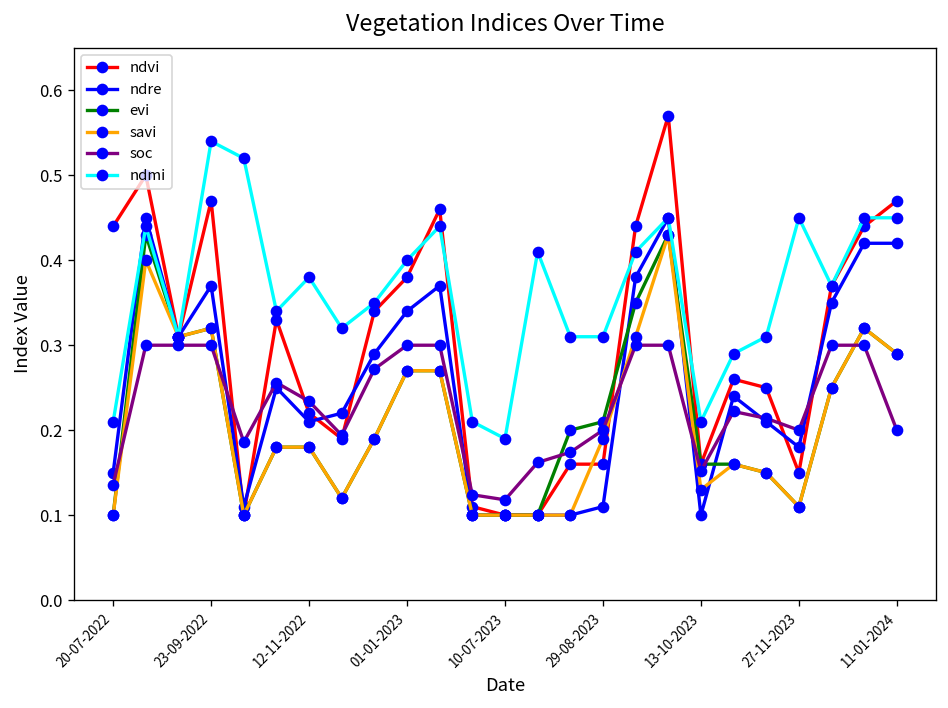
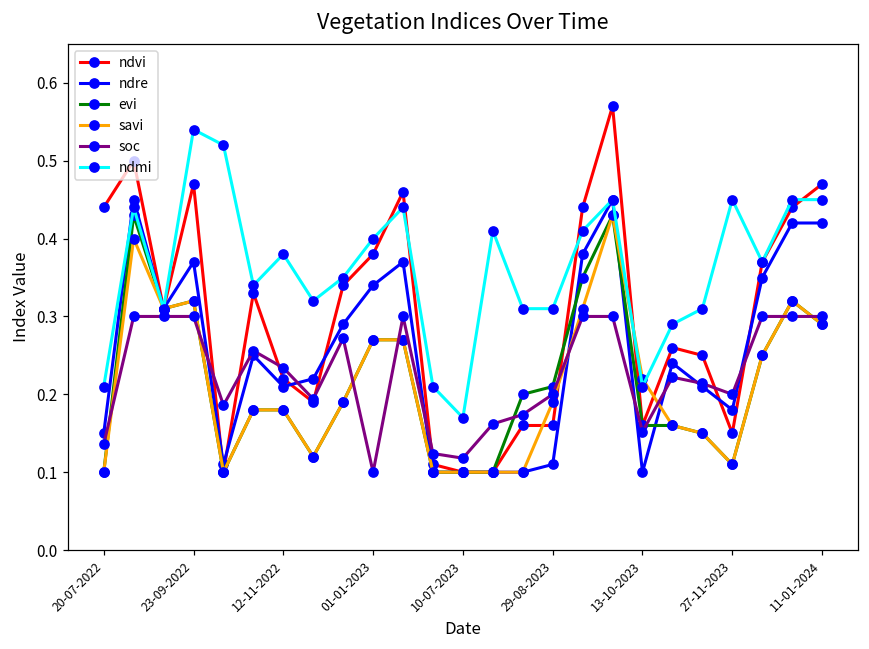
  {
    "ndvi": {
      "20-07-2022": 0.44,
      "23-09-2022": 0.47,
      "12-11-2022": 0.22,
      "01-01-2023": 0.38,
      "29-08-2023": 0.16,
      "27-11-2023": 0.15,
      "11-01-2024": 0.47
    },
    "ndre": {
      "20-07-2022": 0.15,
      "23-09-2022": 0.37,
      "12-11-2022": 0.21,
      "01-01-2023": 0.34,
      "29-08-2023": 0.11,
      "13-10-2023": 0.10,
      "27-11-2023": 0.18,
      "11-01-2024": 0.42
    },
    "evi": {
      "29-08-2023": 0.21
    },
    "savi": {
      "29-08-2023": 0.19,
-     "13-10-2023": 0.13
+     "13-10-2023": 0.22
    },
    "soc": {
      "20-07-2022": 0.14,
      "23-09-2022": 0.3,
      "12-11-2022": 0.23,
-     "01-01-2023": 0.3,
+     "01-01-2023": 0.1,
      "10-07-2023": 0.12,
      "29-08-2023": 0.2,
      "13-10-2023": 0.15,
      "27-11-2023": 0.2,
-     "11-01-2024": 0.2
+     "11-01-2024": 0.3
    },
    "ndmi": {
      "20-07-2022": 0.21,
      "23-09-2022": 0.54,
      "12-11-2022": 0.38,
      "01-01-2023": 0.40,
-     "10-07-2023": 0.19,
+     "10-07-2023": 0.17,
      "29-08-2023": 0.31,
      "13-10-2023": 0.21,
      "27-11-2023": 0.45,
      "11-01-2024": 0.45
    }
  }
